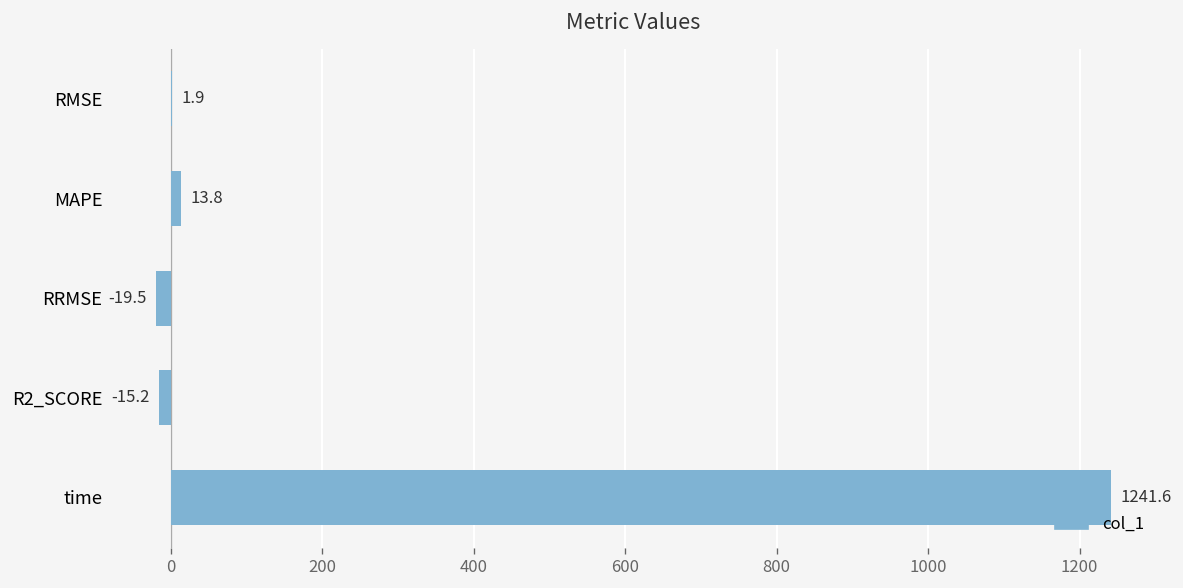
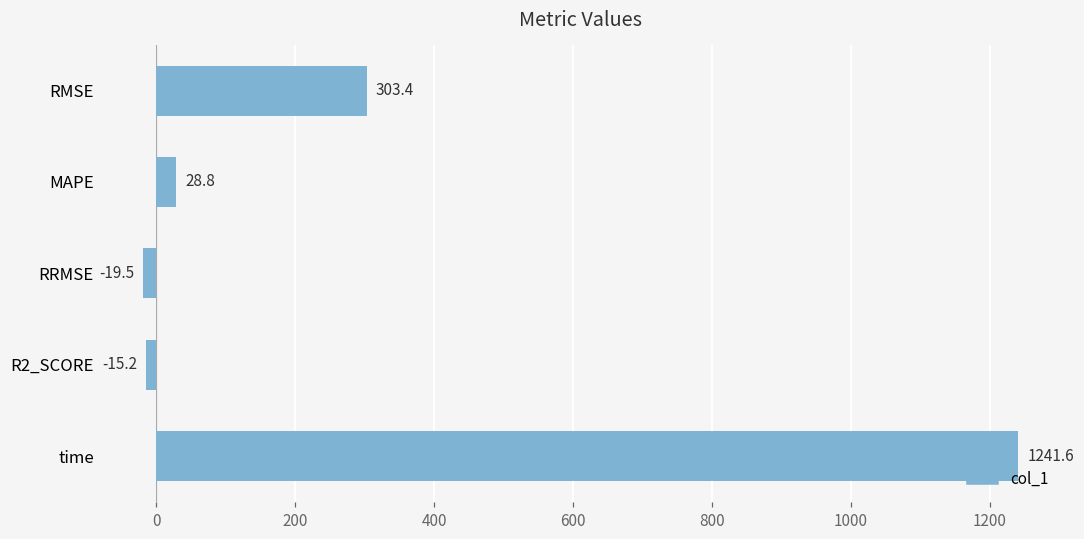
  {
-   "RMSE": 1.9,
-   "MAPE": 13.8,
+   "RMSE": 303.4,
+   "MAPE": 28.8,
    "RRMSE": -19.5,
    "R2_SCORE": -15.2,
    "time": 1241.6
  }
